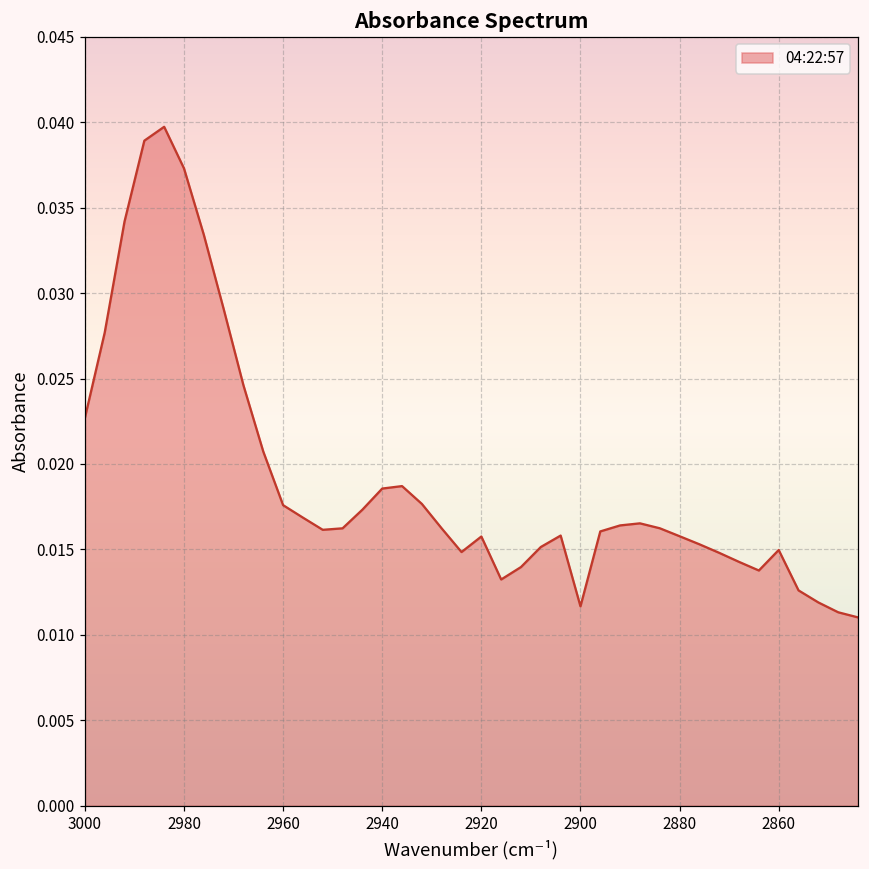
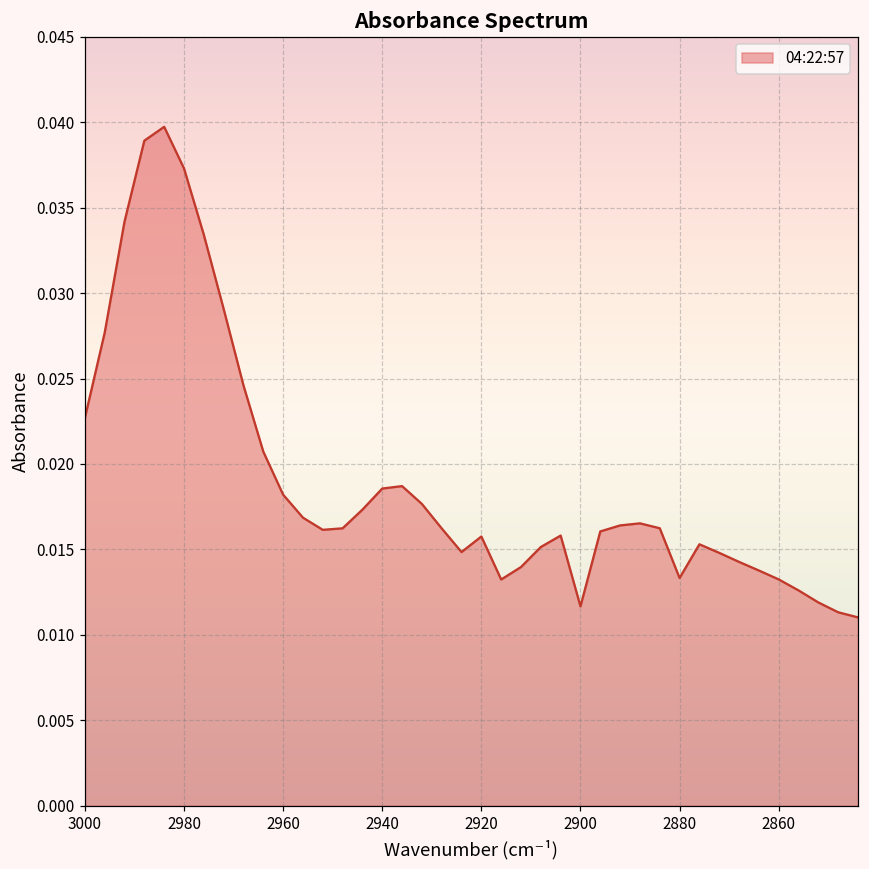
  {
    "3000": 0.0227,
    "2980": 0.0373,
-   "2960": 0.0176,
+   "2960": 0.0182,
    "2940": 0.0186,
    "2920": 0.0158,
    "2900": 0.0117,
-   "2880": 0.0158,
-   "2860": 0.0150
+   "2880": 0.0133,
+   "2860": 0.0132
  }
